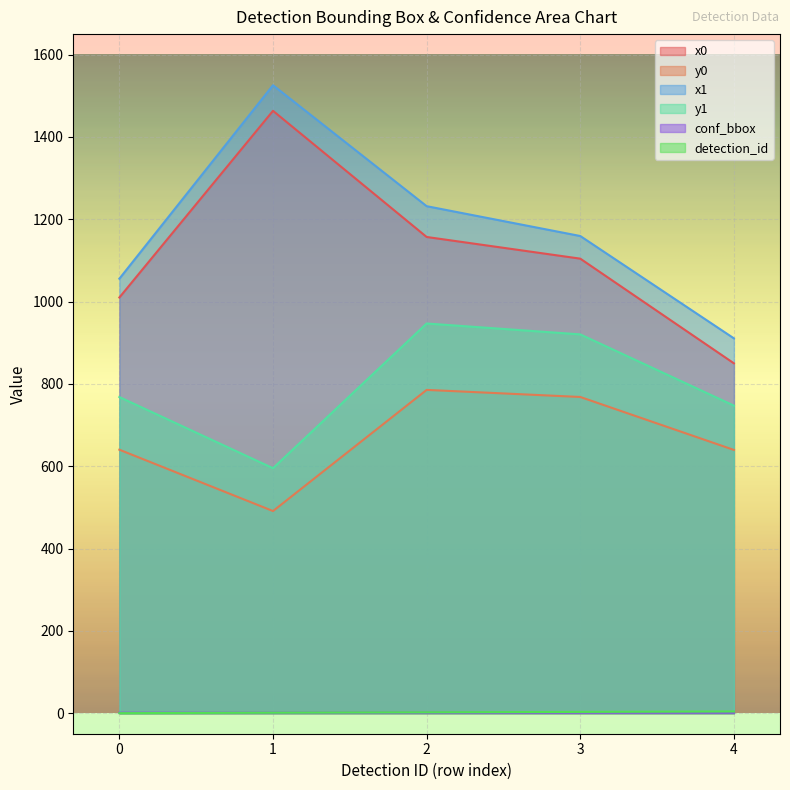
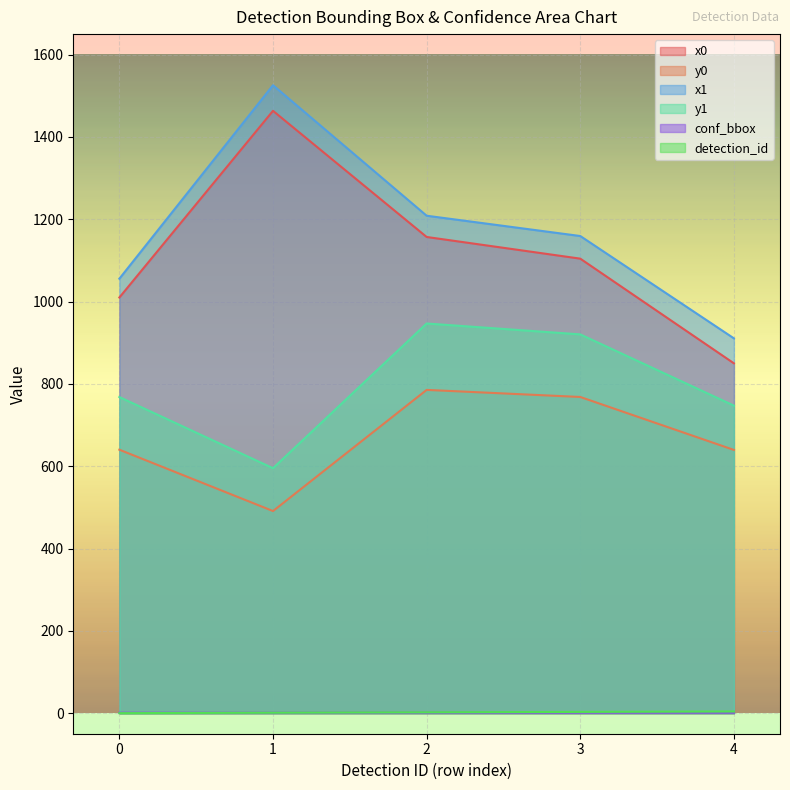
  {
    "x1": {
      "0": 1060,
      "1": 1530,
-     "2": 1230,
+     "2": 1210,
      "3": 1160,
      "4": 910
    }
  }
